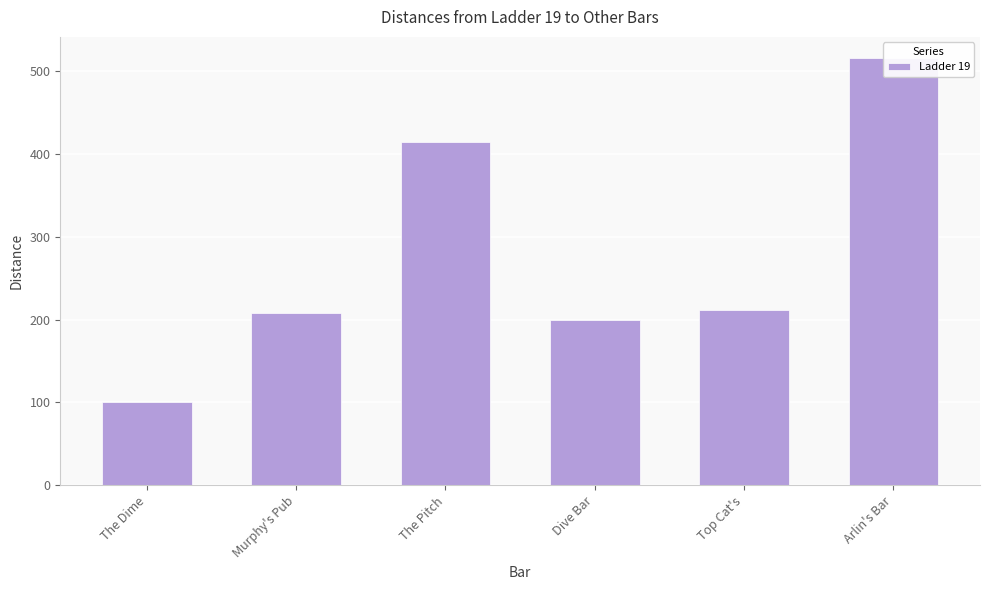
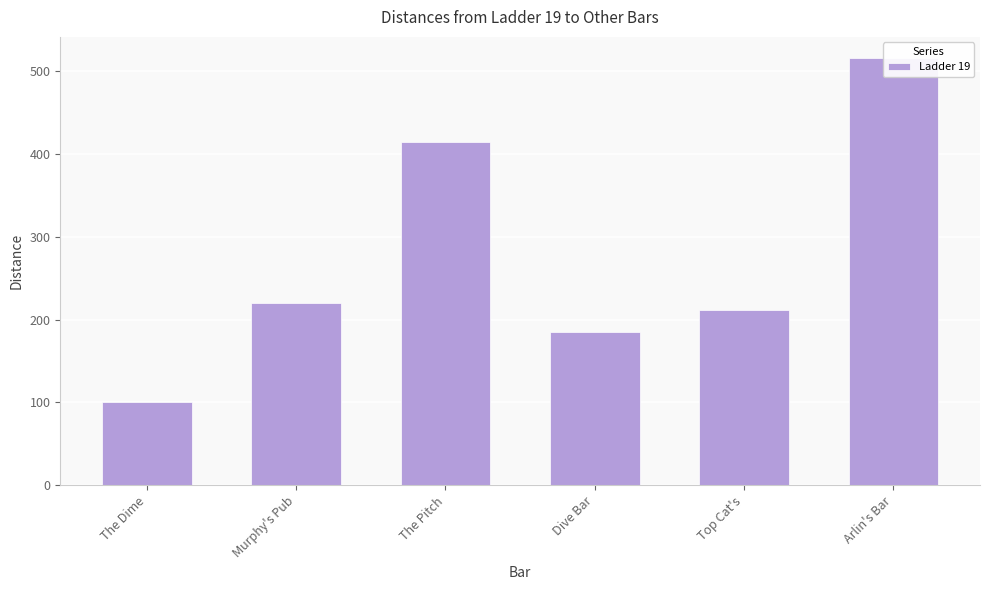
  {
    "The Dime": 100,
-   "Murphy's Pub": 210,
+   "Murphy's Pub": 220,
    "The Pitch": 410,
-   "Dive Bar": 200,
+   "Dive Bar": 190,
    "Top Cat's": 210
  }
